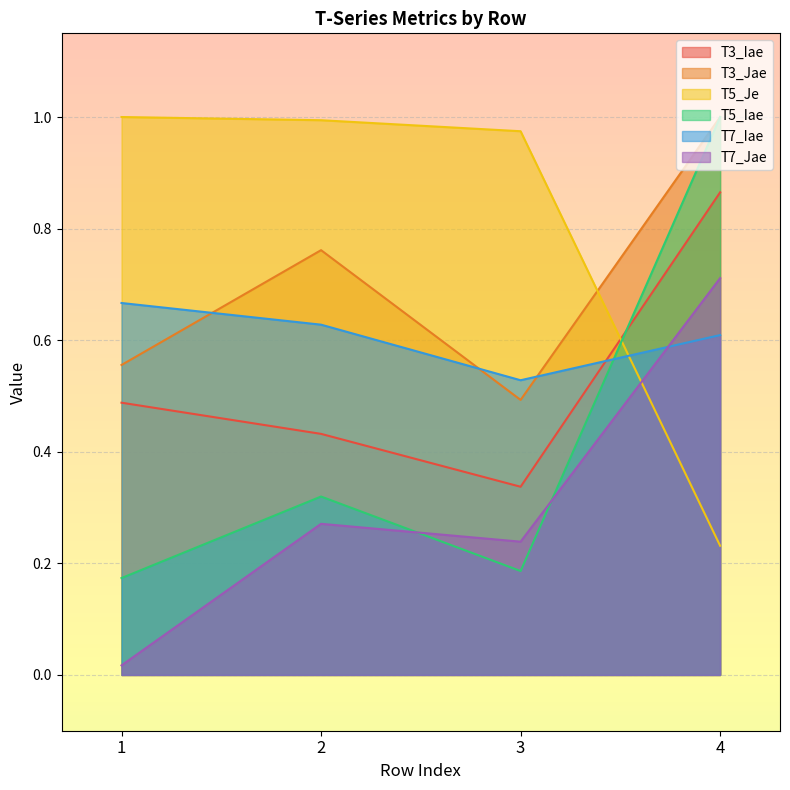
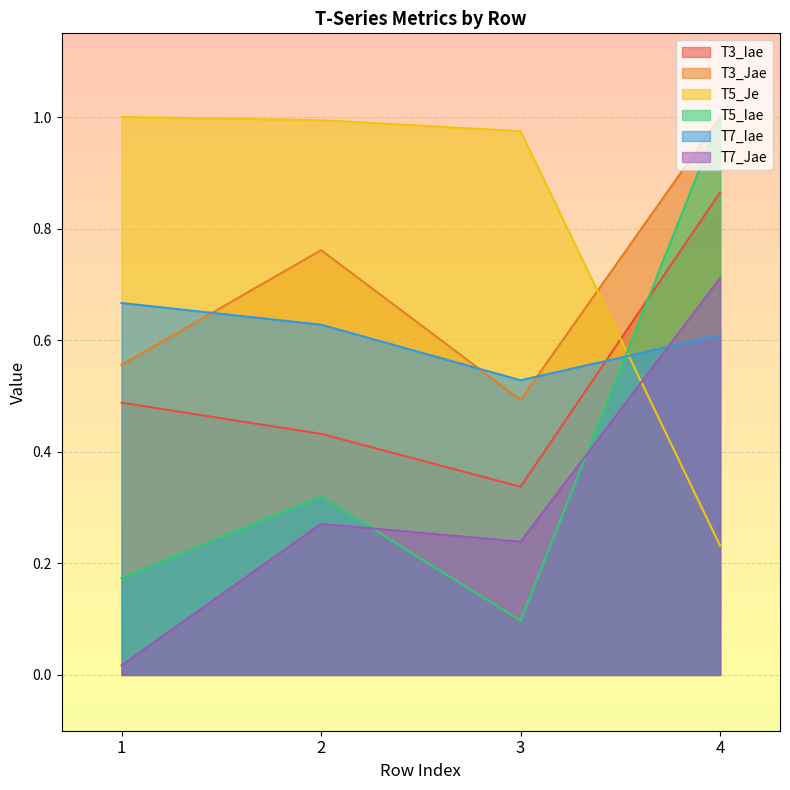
  {
    "T5_Je": {
      "1": 1.00,
      "2": 0.99,
      "3": 0.97,
      "4": 0.23
    },
    "T5_Iae": {
      "1": 0.17,
      "2": 0.32,
-     "3": 0.19
+     "3": 0.10
    },
    "T7_Iae": {
      "1": 0.67,
      "2": 0.63,
      "3": 0.53,
      "4": 0.61
    },
    "T7_Jae": {
      "1": 0.02,
      "2": 0.27,
      "3": 0.24,
      "4": 0.71
    }
  }
